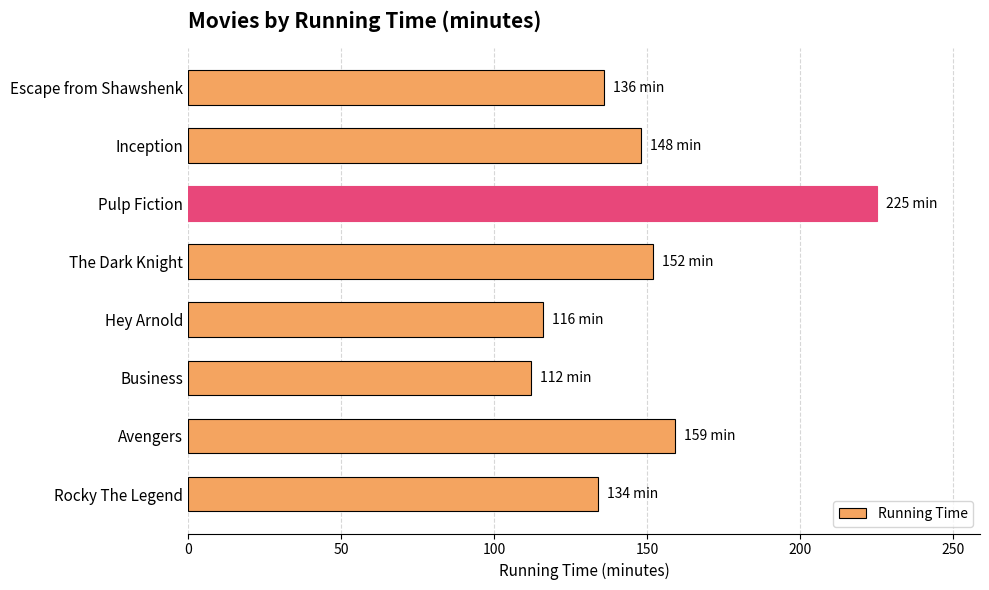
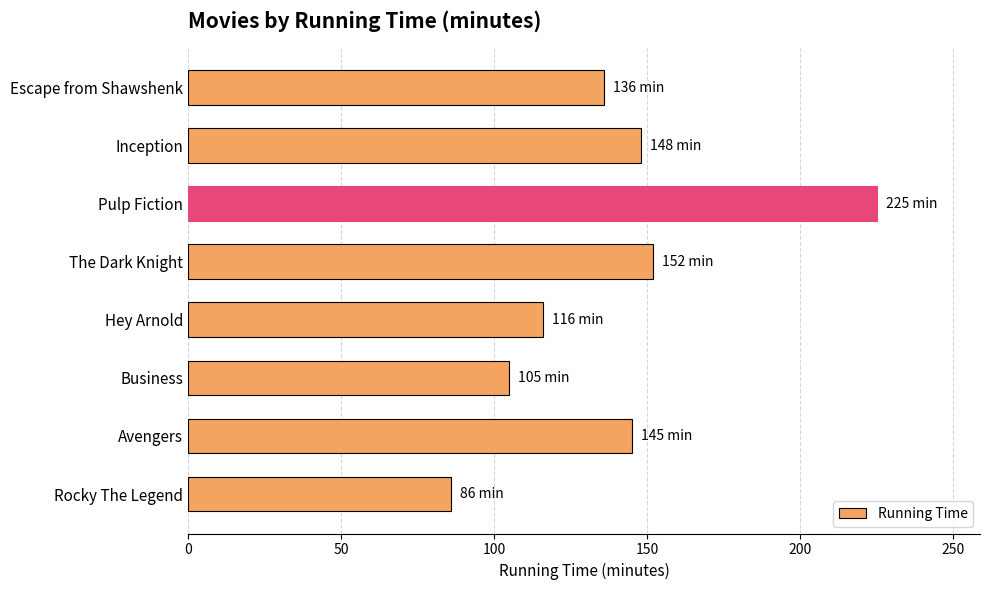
  {
    "Escape from Shawshenk": 136,
    "Inception": 148,
    "Pulp Fiction": 225,
    "The Dark Knight": 152,
    "Hey Arnold": 116,
-   "Business": 112,
-   "Avengers": 159,
-   "Rocky The Legend": 134
+   "Business": 105,
+   "Avengers": 145,
+   "Rocky The Legend": 86
  }
